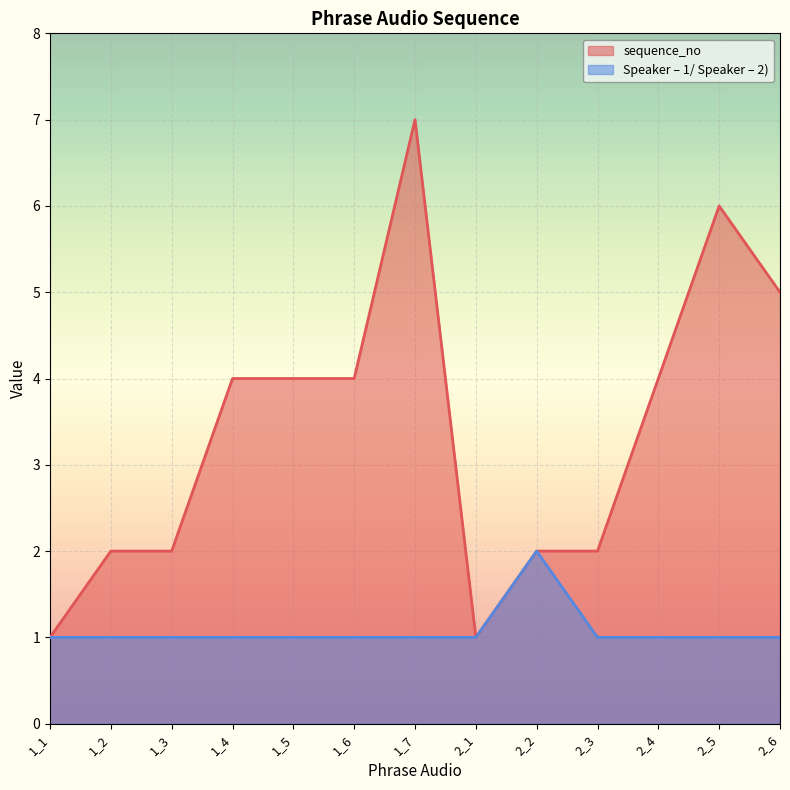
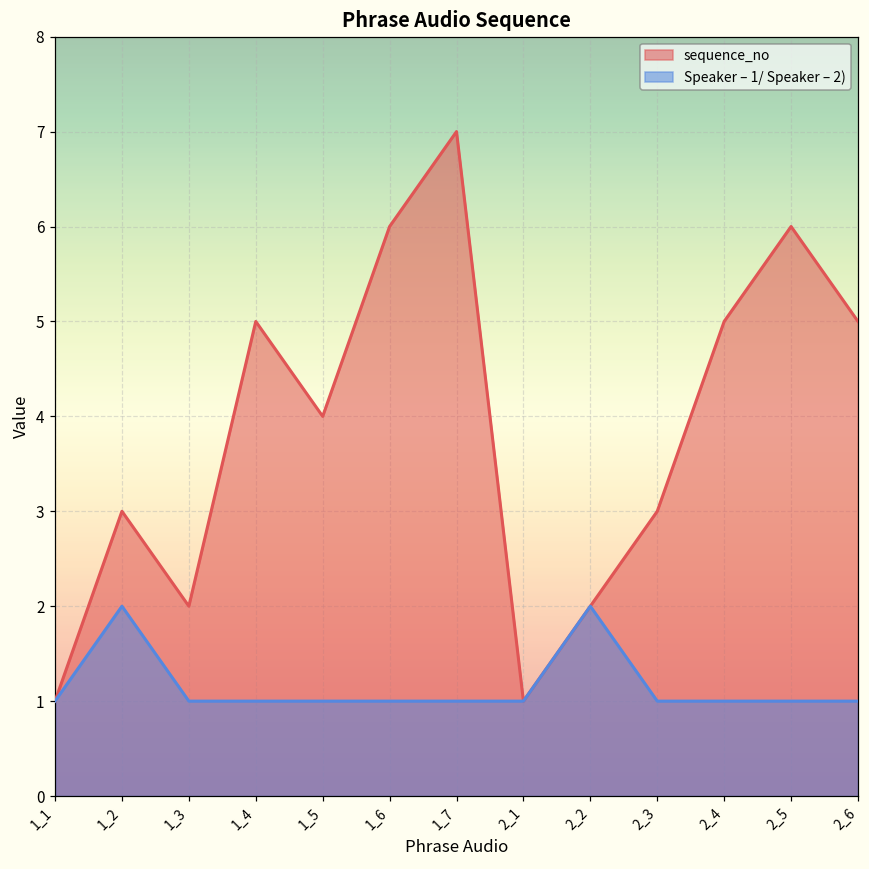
  {
    "sequence_no": {
-     "1_2": 2,
+     "1_2": 3,
      "1_3": 2,
-     "1_4": 4,
+     "1_4": 5,
      "1_5": 4,
-     "1_6": 4,
+     "1_6": 6,
      "1_7": 7,
-     "2_3": 2,
-     "2_4": 4,
+     "2_3": 3,
+     "2_4": 5,
      "2_5": 6,
      "2_6": 5
    },
    "Speaker – 1/ Speaker – 2)": {
-     "1_2": 1,
+     "1_2": 2,
      "1_3": 1,
      "1_4": 1,
      "1_5": 1,
      "1_6": 1,
      "1_7": 1,
      "2_3": 1,
      "2_4": 1,
      "2_5": 1,
      "2_6": 1
    }
  }
